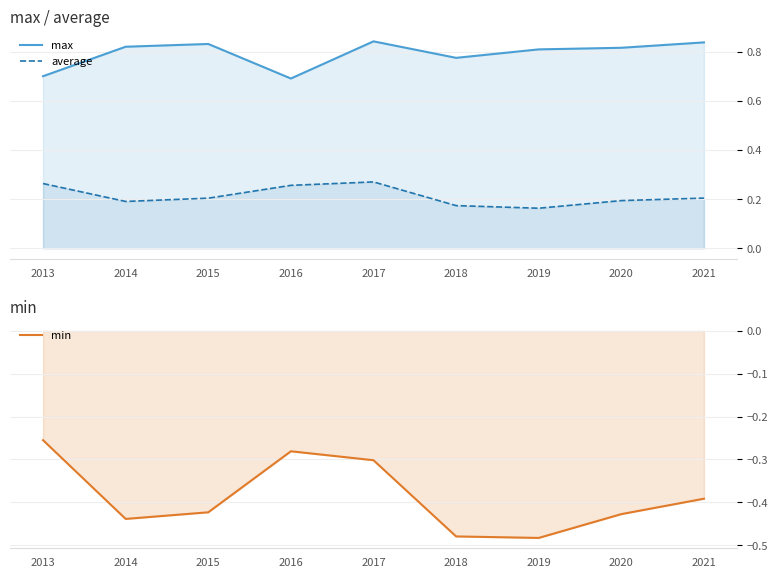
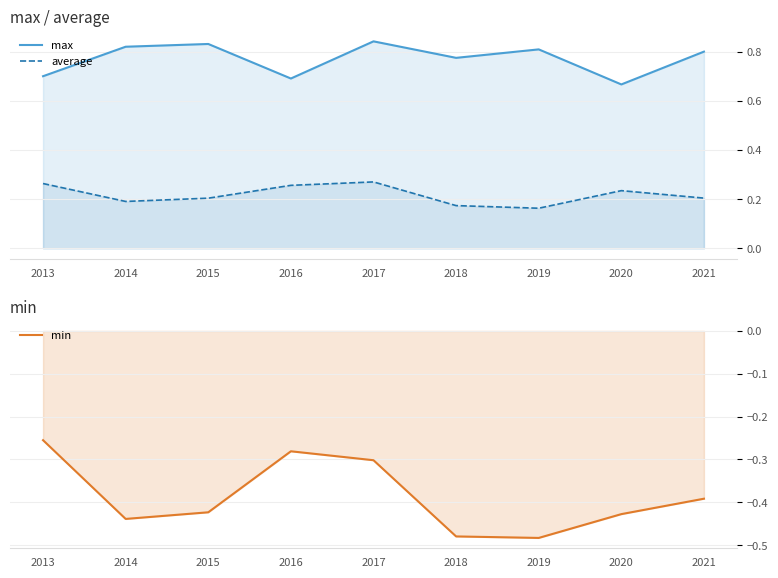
  {
    "max / average": {
      "max": {
        "2013": 0.70,
        "2014": 0.82,
        "2015": 0.83,
        "2016": 0.69,
        "2017": 0.84,
        "2018": 0.78,
        "2019": 0.81,
-       "2020": 0.82,
-       "2021": 0.84
+       "2020": 0.67,
+       "2021": 0.80
      },
      "average": {
        "2013": 0.26,
        "2014": 0.19,
        "2015": 0.20,
        "2016": 0.26,
        "2017": 0.27,
        "2018": 0.17,
        "2019": 0.16,
-       "2020": 0.19,
+       "2020": 0.23,
        "2021": 0.20
      }
    }
  }
